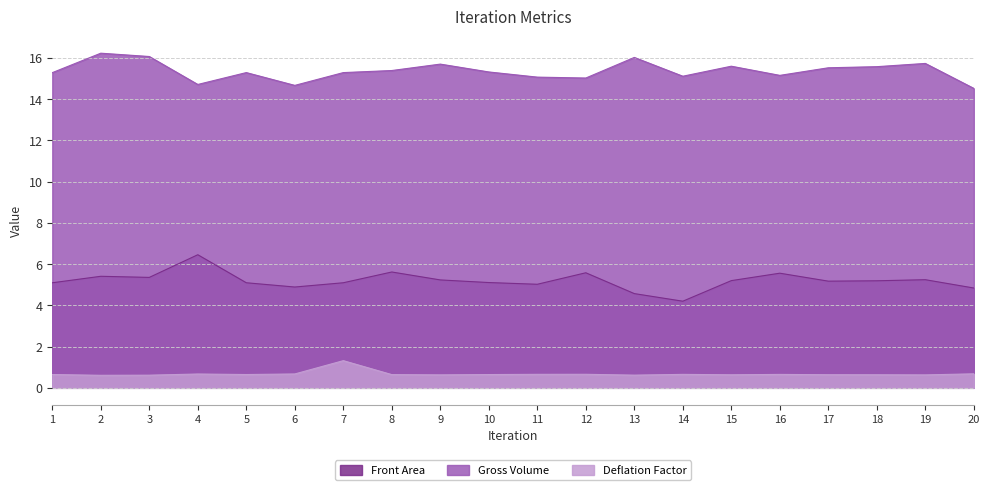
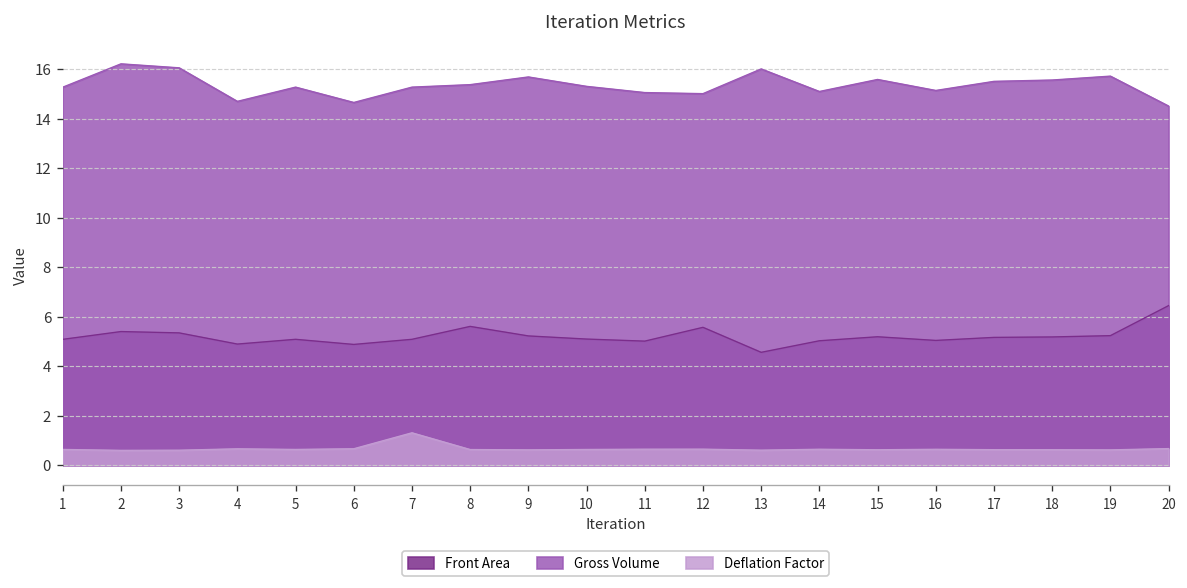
  {
    "Front Area": {
      "1": 5.1,
      "2": 5.4,
      "3": 5.4,
-     "4": 6.5,
+     "4": 4.9,
      "5": 5.1,
      "6": 4.9,
      "7": 5.1,
      "8": 5.6,
      "9": 5.2,
      "10": 5.1,
      "11": 5.0,
      "12": 5.6,
      "13": 4.6,
-     "14": 4.2,
+     "14": 5.0,
      "15": 5.2,
-     "16": 5.6,
+     "16": 5.1,
      "17": 5.2,
      "18": 5.2,
      "19": 5.2,
-     "20": 4.8
+     "20": 6.5
    },
    "Gross Volume": {
      "1": 15.3,
      "2": 16.2,
      "3": 16.1,
      "4": 14.7,
      "5": 15.3,
      "6": 14.7,
      "7": 15.3,
      "8": 15.4,
      "9": 15.7,
      "10": 15.3,
      "11": 15.1,
      "12": 15.0,
      "13": 16.0,
      "14": 15.1,
      "15": 15.6,
      "16": 15.2,
      "17": 15.5,
      "18": 15.6,
      "19": 15.7,
      "20": 14.5
    },
    "Deflation Factor": {
      "1": 0.6,
      "2": 0.6,
      "3": 0.6,
      "4": 0.7,
      "5": 0.6,
      "6": 0.7,
      "7": 1.3,
      "8": 0.6,
      "9": 0.6,
      "10": 0.6,
      "11": 0.7,
      "12": 0.7,
      "13": 0.6,
      "14": 0.7,
      "15": 0.6,
      "16": 0.7,
      "17": 0.6,
      "18": 0.6,
      "19": 0.6,
      "20": 0.7
    }
  }
